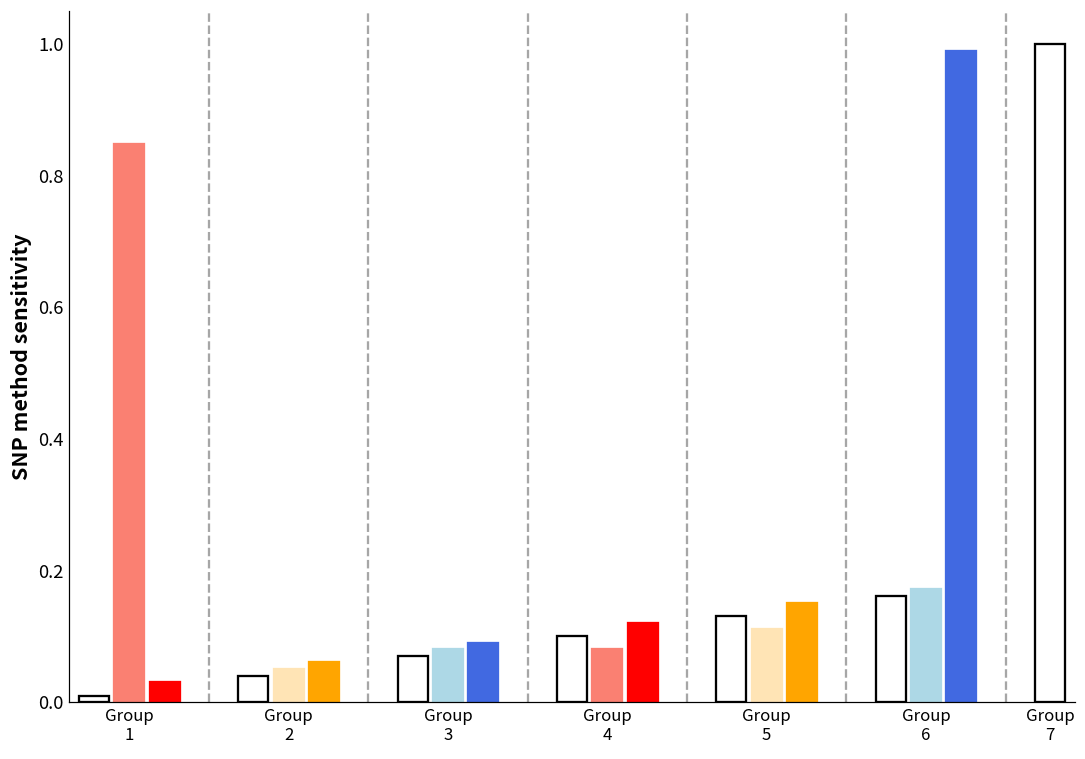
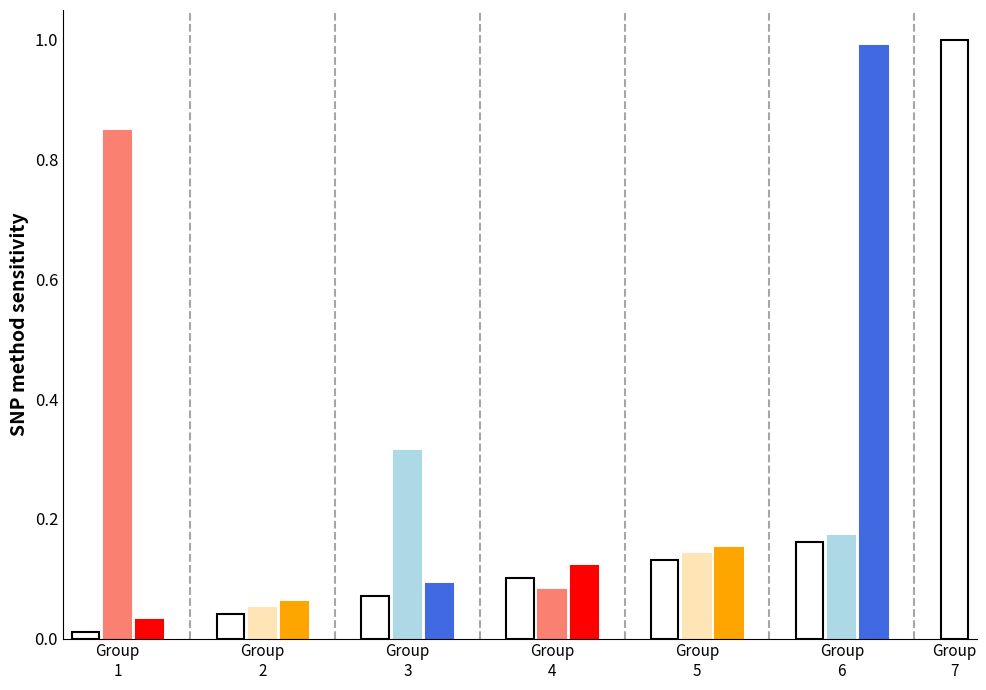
  {
    "Group 1": 0.85,
    "Group 2": 0.05,
-   "Group 3": 0.08,
+   "Group 3": 0.31,
    "Group 4": 0.08,
-   "Group 5": 0.11,
+   "Group 5": 0.14,
    "Group 6": 0.17,
    "Group 7": 1.00
  }
